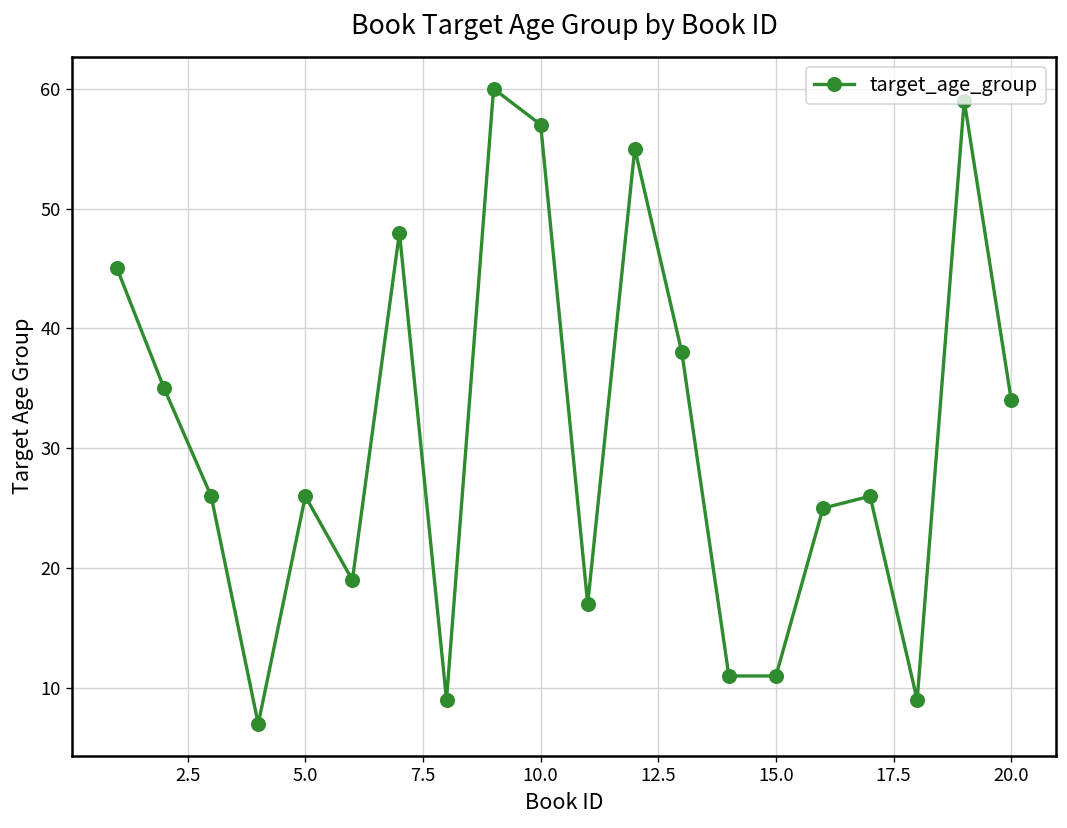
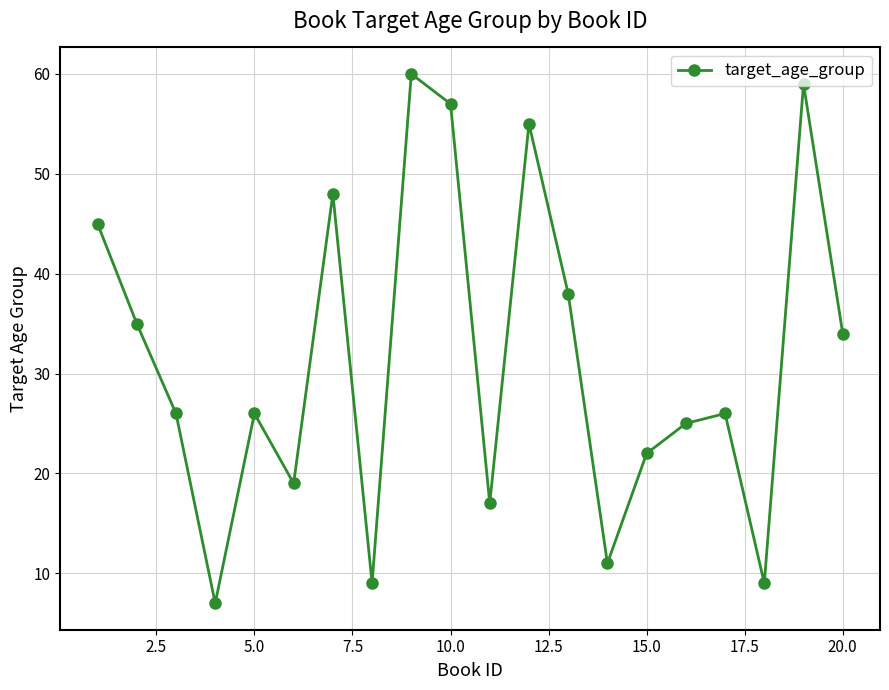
  {
    "5.0": 26,
    "10.0": 57,
-   "15.0": 11,
+   "15.0": 22,
    "20.0": 34
  }
